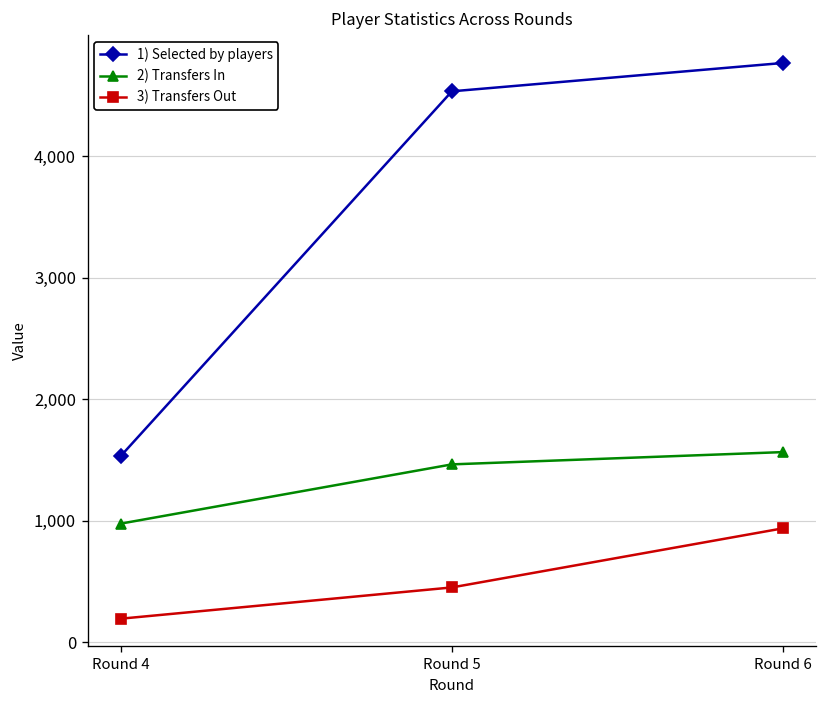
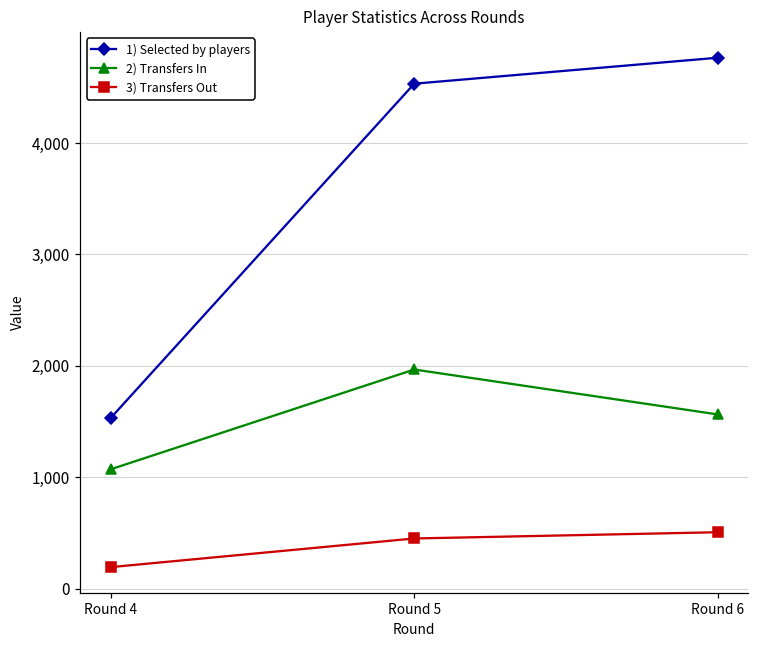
  {
    "1) Selected by players": {
      "Round 4": "1,530",
      "Round 5": "4,530",
      "Round 6": "4,770"
    },
    "2) Transfers In": {
-     "Round 4": "980",
-     "Round 5": "1,460",
+     "Round 4": "1,070",
+     "Round 5": "1,970",
      "Round 6": "1,570"
    },
    "3) Transfers Out": {
      "Round 4": "200",
      "Round 5": "450",
-     "Round 6": "940"
+     "Round 6": "510"
    }
  }
